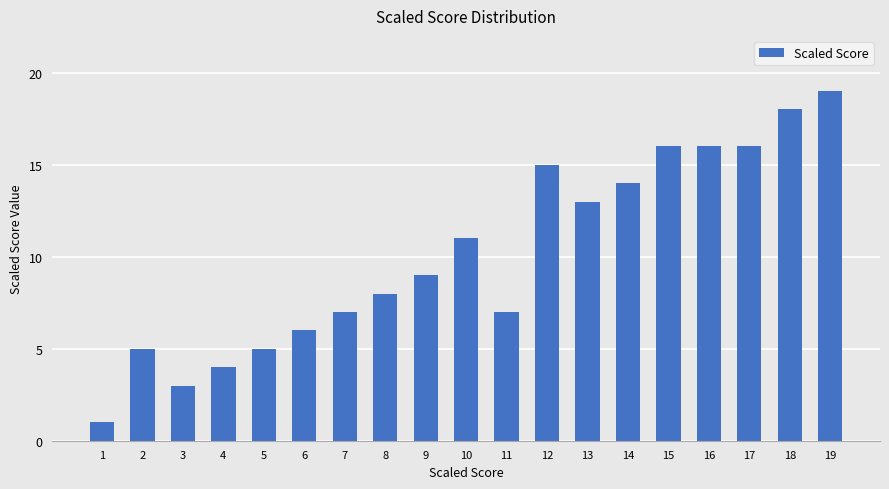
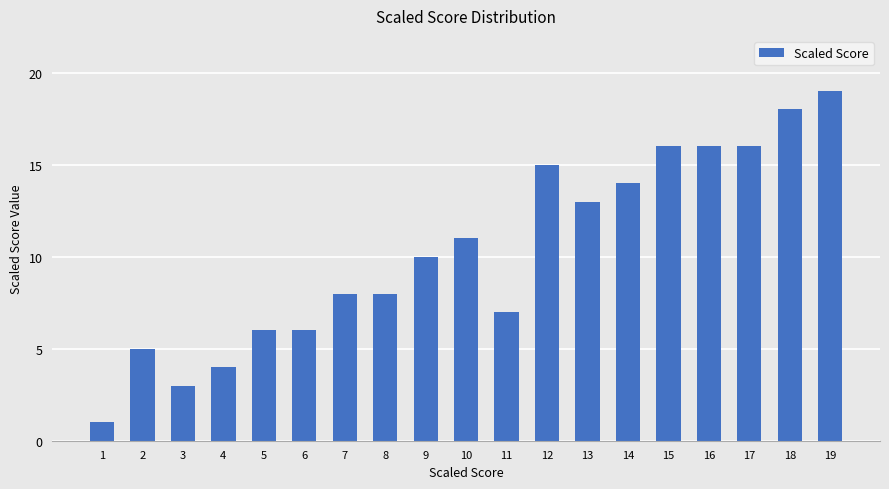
  {
    "1": 1,
    "2": 5,
    "3": 3,
    "4": 4,
-   "5": 5,
+   "5": 6,
    "6": 6,
-   "7": 7,
+   "7": 8,
    "8": 8,
-   "9": 9,
+   "9": 10,
    "10": 11,
    "11": 7,
    "12": 15,
    "13": 13,
    "14": 14,
    "15": 16,
    "16": 16,
    "17": 16,
    "18": 18,
    "19": 19
  }
